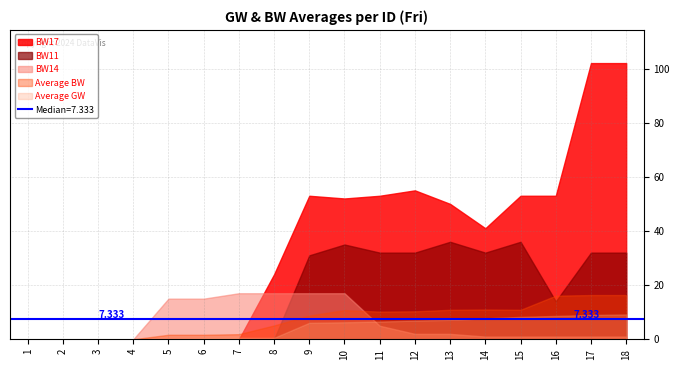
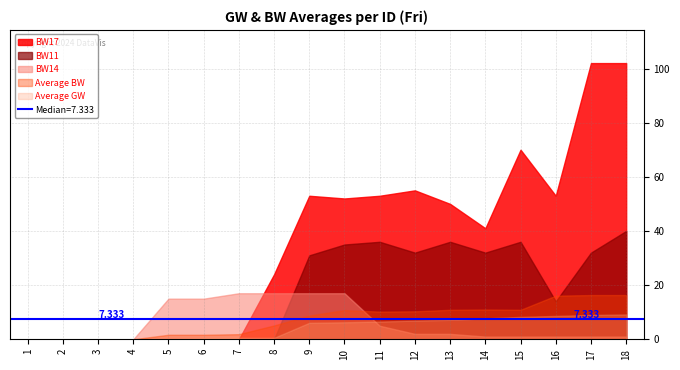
  {
    "BW17": {
      "8": 24,
      "9": 53,
      "10": 52,
      "11": 53,
      "12": 55,
      "13": 50,
      "14": 41,
-     "15": 53,
+     "15": 70,
      "16": 53,
      "17": 102,
      "18": 102
    },
    "BW11": {
      "9": 31,
      "10": 35,
-     "11": 32,
+     "11": 36,
      "12": 32,
      "13": 36,
      "14": 32,
      "15": 36,
      "16": 14,
      "17": 32,
-     "18": 32
+     "18": 40
    }
  }
